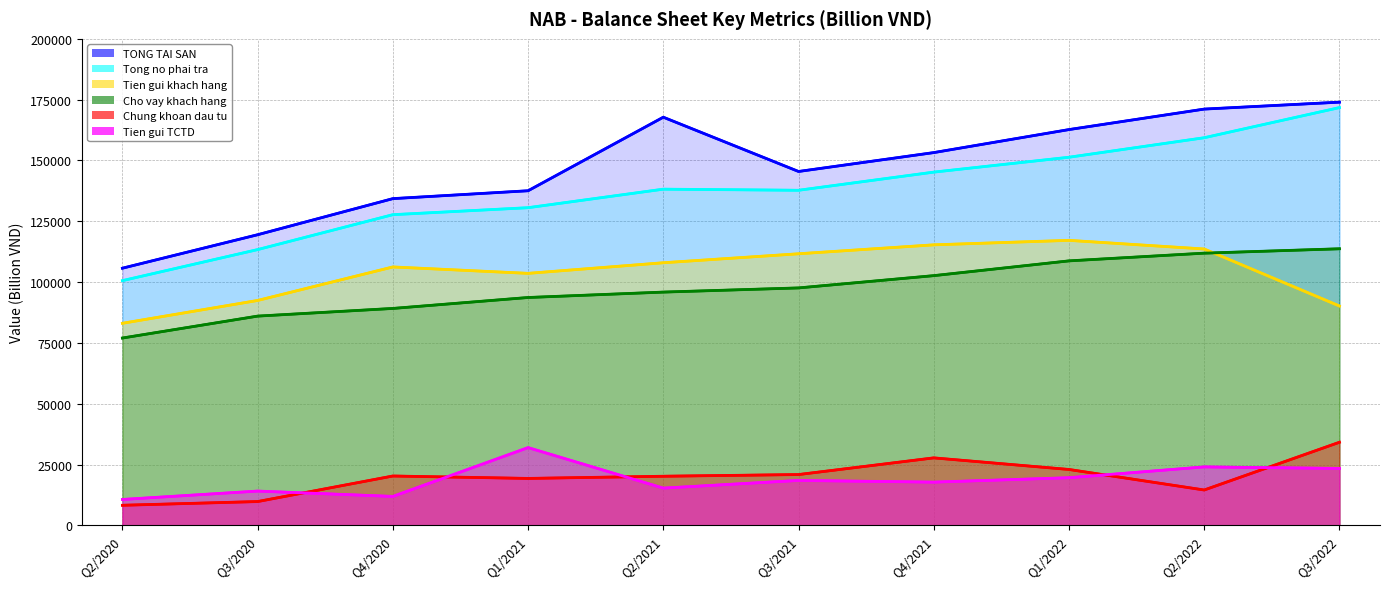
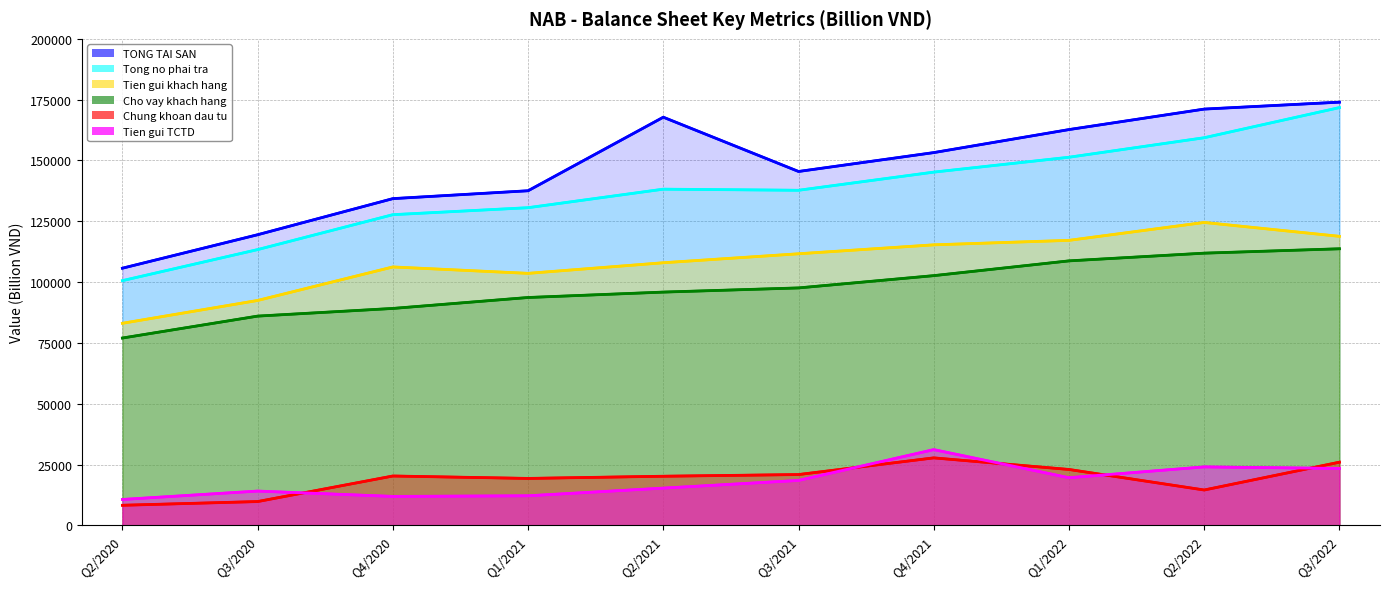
  {
    "TONG TAI SAN": {
      "Q2/2020": 106000,
      "Q3/2020": 119000,
      "Q4/2020": 134000,
      "Q1/2021": 138000,
      "Q2/2021": 168000,
      "Q3/2021": 145000,
      "Q4/2021": 153000,
      "Q1/2022": 163000,
      "Q2/2022": 171000,
      "Q3/2022": 174000
    },
    "Tong no phai tra": {
      "Q2/2020": 101000,
      "Q3/2020": 113000,
      "Q4/2020": 128000,
      "Q1/2021": 131000,
      "Q2/2021": 138000,
      "Q3/2021": 138000,
      "Q4/2021": 145000,
      "Q1/2022": 151000,
      "Q2/2022": 159000,
      "Q3/2022": 172000
    },
    "Tien gui khach hang": {
      "Q2/2020": 83000,
      "Q3/2020": 92000,
      "Q4/2020": 106000,
      "Q1/2021": 104000,
      "Q2/2021": 108000,
      "Q3/2021": 112000,
      "Q4/2021": 115000,
      "Q1/2022": 117000,
-     "Q2/2022": 114000,
-     "Q3/2022": 90000
+     "Q2/2022": 125000,
+     "Q3/2022": 119000
    },
    "Cho vay khach hang": {
      "Q2/2020": 77000,
      "Q3/2020": 86000,
      "Q4/2020": 89000,
      "Q1/2021": 94000,
      "Q2/2021": 96000,
      "Q3/2021": 98000,
      "Q4/2021": 103000,
      "Q1/2022": 109000,
      "Q2/2022": 112000,
      "Q3/2022": 114000
    },
    "Chung khoan dau tu": {
      "Q2/2020": 8000,
      "Q3/2020": 10000,
      "Q4/2020": 20000,
      "Q1/2021": 19000,
      "Q2/2021": 20000,
      "Q3/2021": 21000,
      "Q4/2021": 28000,
      "Q1/2022": 23000,
      "Q2/2022": 15000,
-     "Q3/2022": 34000
+     "Q3/2022": 26000
    },
    "Tien gui TCTD": {
      "Q2/2020": 11000,
      "Q3/2020": 14000,
      "Q4/2020": 12000,
-     "Q1/2021": 32000,
+     "Q1/2021": 12000,
      "Q2/2021": 15000,
      "Q3/2021": 18000,
-     "Q4/2021": 18000,
+     "Q4/2021": 31000,
      "Q1/2022": 20000,
      "Q2/2022": 24000,
      "Q3/2022": 23000
    }
  }
